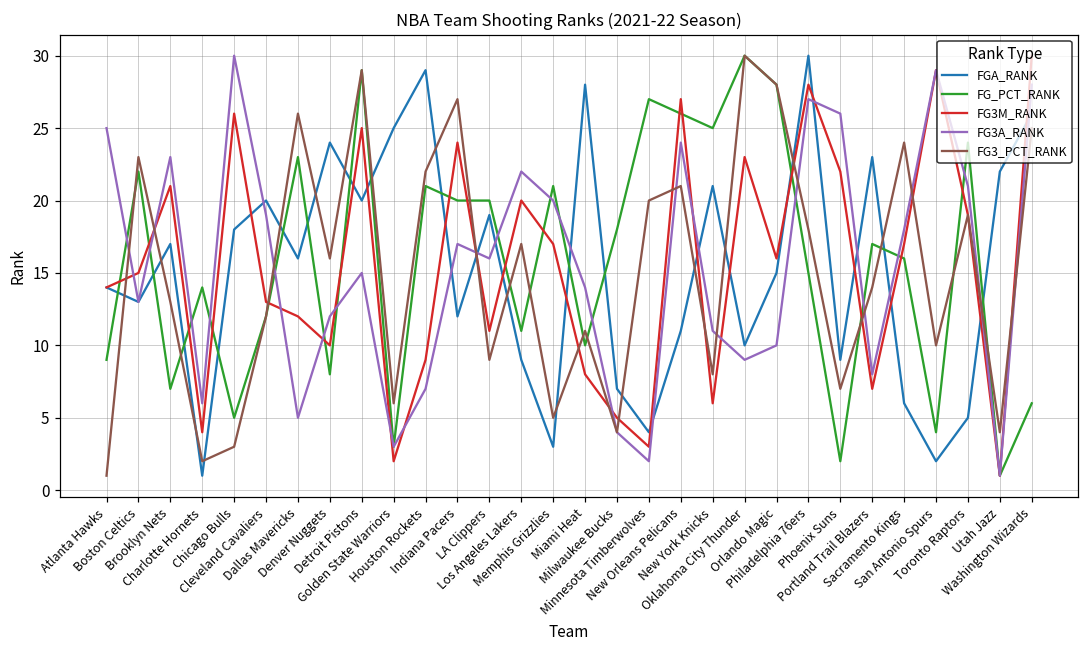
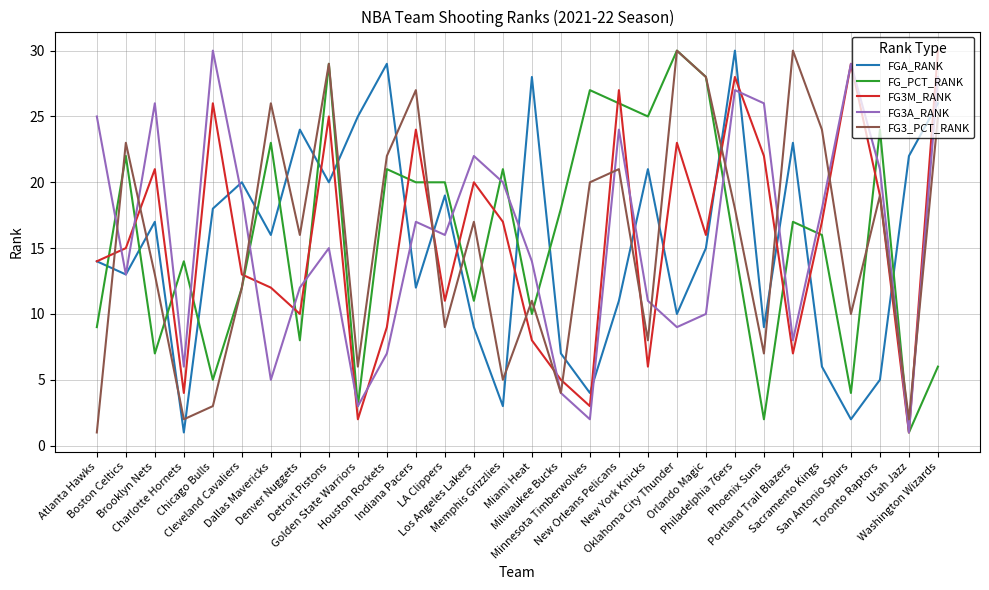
  {
    "FGA_RANK": {
      "Brooklyn Nets": 17,
      "Charlotte Hornets": 1,
      "Chicago Bulls": 18,
      "Cleveland Cavaliers": 20,
      "Dallas Mavericks": 16,
      "Denver Nuggets": 24,
      "Detroit Pistons": 20,
      "Golden State Warriors": 25,
      "Houston Rockets": 29,
      "Indiana Pacers": 12,
      "LA Clippers": 19,
      "Los Angeles Lakers": 9,
      "Memphis Grizzlies": 3,
      "Miami Heat": 28,
      "Milwaukee Bucks": 7,
      "Minnesota Timberwolves": 4,
      "New Orleans Pelicans": 11,
      "New York Knicks": 21,
      "Oklahoma City Thunder": 10,
      "Orlando Magic": 15,
      "Philadelphia 76ers": 30,
      "Phoenix Suns": 9,
      "Portland Trail Blazers": 23,
      "Sacramento Kings": 6,
      "San Antonio Spurs": 2,
      "Toronto Raptors": 5,
      "Utah Jazz": 22
    },
    "FG_PCT_RANK": {
      "Atlanta Hawks": 9,
      "Boston Celtics": 22,
      "Brooklyn Nets": 7,
      "Charlotte Hornets": 14,
      "Chicago Bulls": 5,
      "Dallas Mavericks": 23,
      "Denver Nuggets": 8,
      "Houston Rockets": 21,
      "Indiana Pacers": 20,
      "LA Clippers": 20,
      "Los Angeles Lakers": 11,
      "Memphis Grizzlies": 21,
      "Miami Heat": 10,
      "Milwaukee Bucks": 18,
      "Minnesota Timberwolves": 27,
      "New Orleans Pelicans": 26,
      "New York Knicks": 25,
      "Philadelphia 76ers": 15,
      "Phoenix Suns": 2,
      "Portland Trail Blazers": 17,
      "Sacramento Kings": 16,
      "San Antonio Spurs": 4,
      "Washington Wizards": 6
    },
    "FG3M_RANK": {
      "Boston Celtics": 15,
      "Brooklyn Nets": 21,
      "Charlotte Hornets": 4,
      "Chicago Bulls": 26,
      "Cleveland Cavaliers": 13,
      "Dallas Mavericks": 12,
      "Denver Nuggets": 10,
      "Detroit Pistons": 25,
      "Golden State Warriors": 2,
      "Houston Rockets": 9,
      "Indiana Pacers": 24,
      "LA Clippers": 11,
      "Los Angeles Lakers": 20,
      "Memphis Grizzlies": 17,
      "Miami Heat": 8,
      "Milwaukee Bucks": 5,
      "Minnesota Timberwolves": 3,
      "New Orleans Pelicans": 27,
      "New York Knicks": 6,
      "Oklahoma City Thunder": 23,
      "Orlando Magic": 16,
      "Philadelphia 76ers": 28,
      "Phoenix Suns": 22,
      "Portland Trail Blazers": 7,
      "Sacramento Kings": 17
    },
    "FG3A_RANK": {
      "Atlanta Hawks": 25,
-     "Brooklyn Nets": 23,
+     "Brooklyn Nets": 26,
      "Charlotte Hornets": 6,
      "Chicago Bulls": 30,
      "Cleveland Cavaliers": 19,
      "Dallas Mavericks": 5,
      "Denver Nuggets": 12,
      "Detroit Pistons": 15,
      "Houston Rockets": 7,
      "Indiana Pacers": 17,
      "LA Clippers": 16,
      "Los Angeles Lakers": 22,
      "Memphis Grizzlies": 20,
      "Miami Heat": 14,
      "Minnesota Timberwolves": 2,
      "New Orleans Pelicans": 24,
      "New York Knicks": 11,
      "Oklahoma City Thunder": 9,
      "Orlando Magic": 10,
      "Philadelphia 76ers": 27,
      "Phoenix Suns": 26,
      "Portland Trail Blazers": 8,
      "Sacramento Kings": 18,
      "Toronto Raptors": 21
    },
    "FG3_PCT_RANK": {
      "Atlanta Hawks": 1,
      "Boston Celtics": 23,
      "Brooklyn Nets": 13,
      "Charlotte Hornets": 2,
      "Chicago Bulls": 3,
      "Dallas Mavericks": 26,
      "Denver Nuggets": 16,
      "Golden State Warriors": 6,
      "Houston Rockets": 22,
      "Indiana Pacers": 27,
      "LA Clippers": 9,
      "Los Angeles Lakers": 17,
      "Memphis Grizzlies": 5,
      "Miami Heat": 11,
      "Minnesota Timberwolves": 20,
      "New Orleans Pelicans": 21,
      "New York Knicks": 8,
      "Philadelphia 76ers": 18,
      "Phoenix Suns": 7,
-     "Portland Trail Blazers": 14,
+     "Portland Trail Blazers": 30,
      "Sacramento Kings": 24,
      "San Antonio Spurs": 10,
-     "Utah Jazz": 4
+     "Utah Jazz": 2
    }
  }
